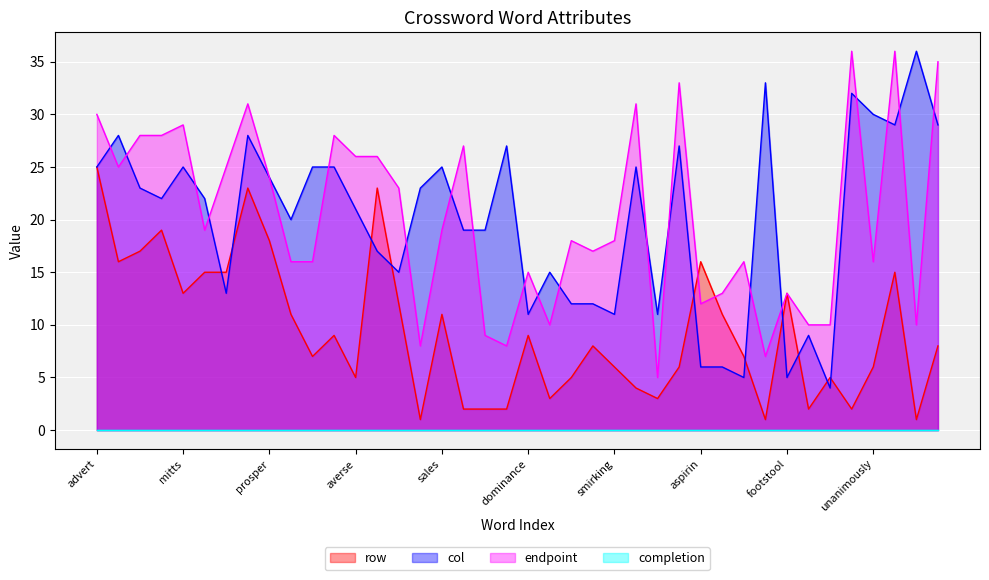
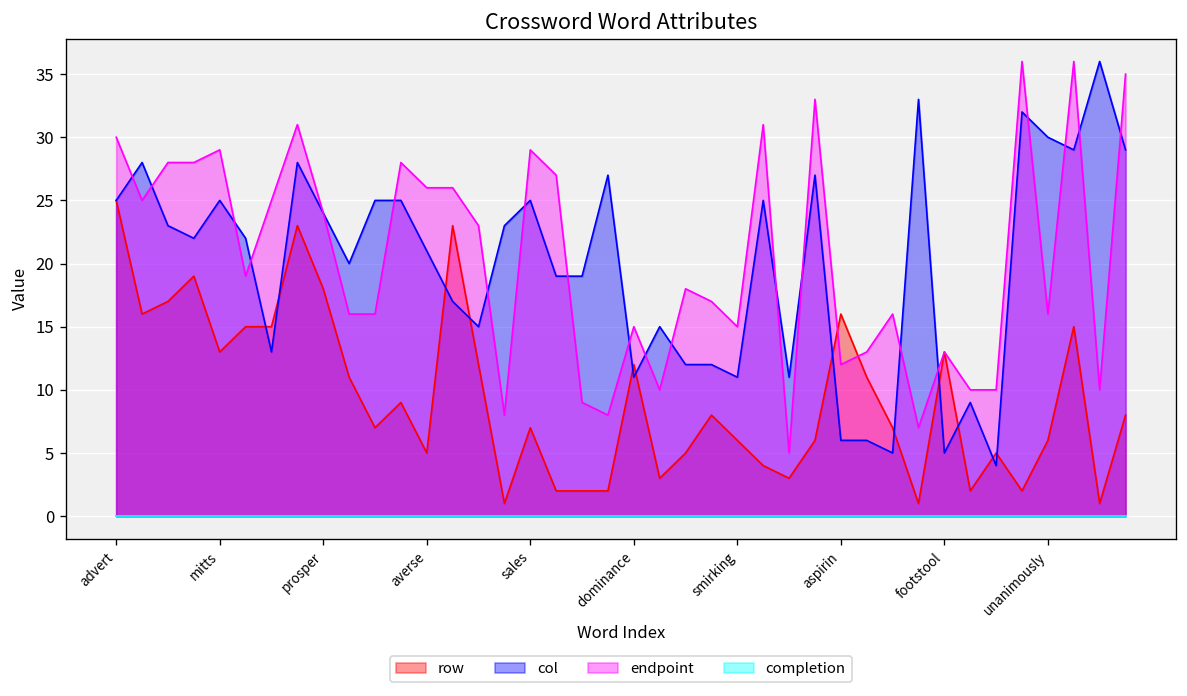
  {
    "row": {
      "mitts": 13,
      "prosper": 18,
      "averse": 5,
-     "sales": 11,
-     "dominance": 9,
+     "sales": 7,
+     "dominance": 12,
      "smirking": 6,
      "aspirin": 16,
      "unanimously": 6
    },
    "col": {
      "mitts": 25,
      "averse": 21,
      "sales": 25,
      "dominance": 11,
      "smirking": 11,
      "aspirin": 6,
      "footstool": 5,
      "unanimously": 30
    },
    "endpoint": {
      "advert": 30,
      "mitts": 29,
      "averse": 26,
-     "sales": 19,
+     "sales": 29,
      "dominance": 15,
-     "smirking": 18,
+     "smirking": 15,
      "aspirin": 12,
      "unanimously": 16
    },
    "completion": {
      "advert": 0,
      "mitts": 0,
      "prosper": 0,
      "averse": 0,
      "sales": 0,
      "dominance": 0,
      "smirking": 0,
      "aspirin": 0,
      "footstool": 0,
      "unanimously": 0
    }
  }
